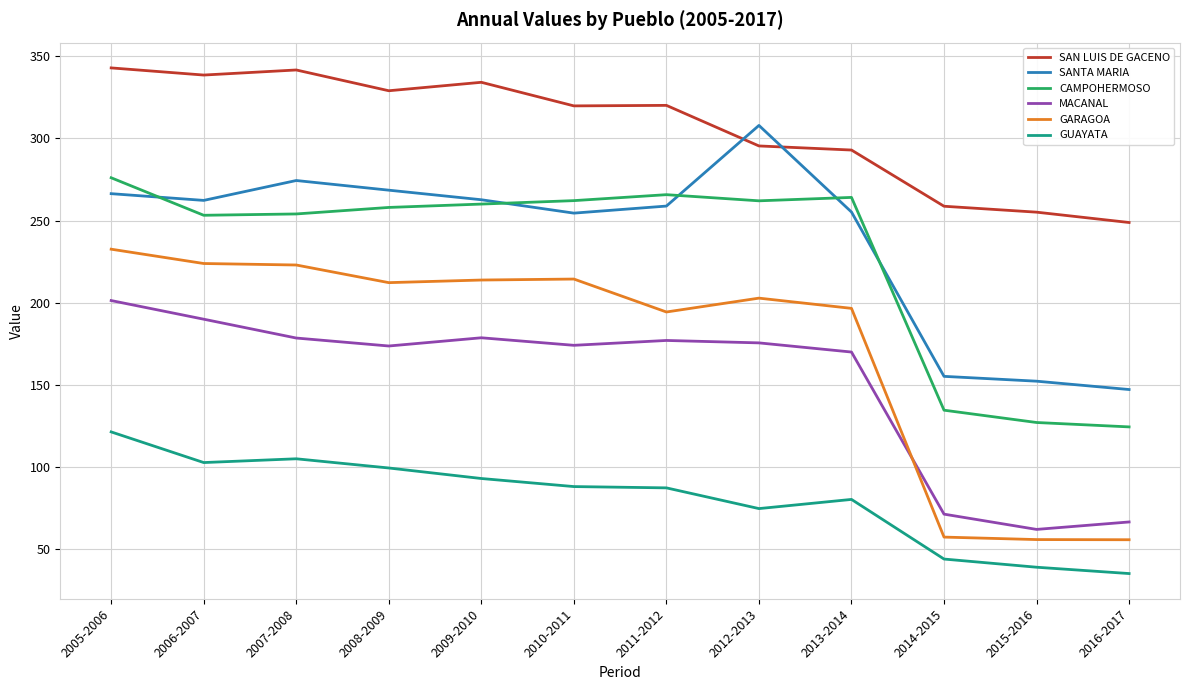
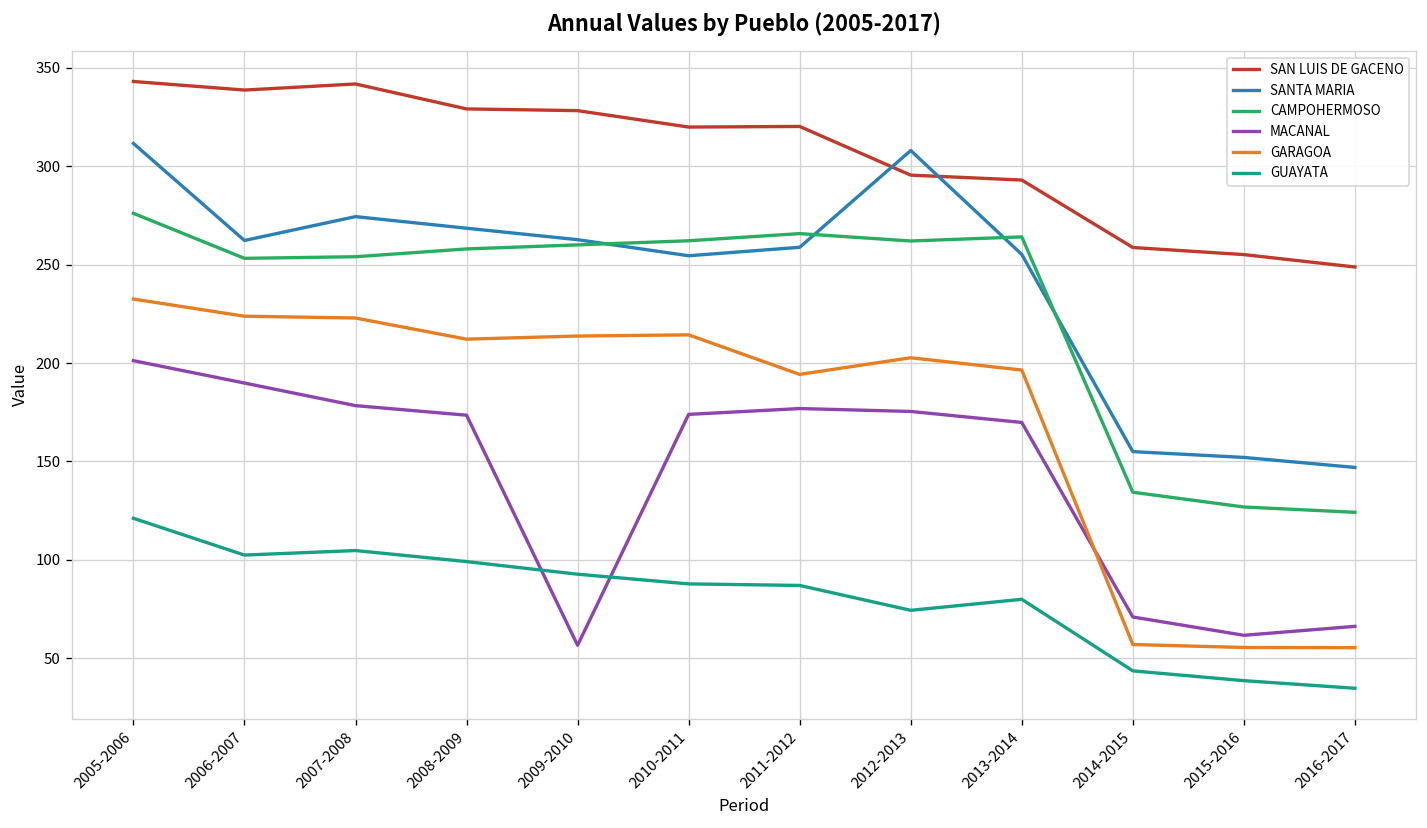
  {
    "SAN LUIS DE GACENO": {
      "2005-2006": 343,
      "2006-2007": 339,
      "2007-2008": 342,
      "2008-2009": 329,
-     "2009-2010": 334,
+     "2009-2010": 328,
      "2010-2011": 320,
      "2011-2012": 320,
      "2012-2013": 295,
      "2013-2014": 293,
      "2014-2015": 259,
      "2015-2016": 255,
      "2016-2017": 249
    },
    "SANTA MARIA": {
-     "2005-2006": 266,
+     "2005-2006": 312,
      "2006-2007": 262,
      "2007-2008": 274,
      "2008-2009": 268,
      "2009-2010": 263,
      "2010-2011": 254,
      "2011-2012": 259,
      "2012-2013": 308,
      "2013-2014": 255,
      "2014-2015": 155,
      "2015-2016": 152,
      "2016-2017": 147
    },
    "MACANAL": {
      "2005-2006": 201,
      "2006-2007": 190,
      "2007-2008": 178,
      "2008-2009": 174,
-     "2009-2010": 179,
+     "2009-2010": 57,
      "2010-2011": 174,
      "2011-2012": 177,
      "2012-2013": 175,
      "2013-2014": 170,
      "2014-2015": 71,
      "2015-2016": 62,
      "2016-2017": 66
    },
    "GARAGOA": {
      "2005-2006": 233,
      "2006-2007": 224,
      "2007-2008": 223,
      "2008-2009": 212,
      "2009-2010": 214,
      "2010-2011": 214,
      "2011-2012": 194,
      "2012-2013": 203,
      "2013-2014": 196,
      "2014-2015": 57,
      "2015-2016": 56,
      "2016-2017": 55
    }
  }
